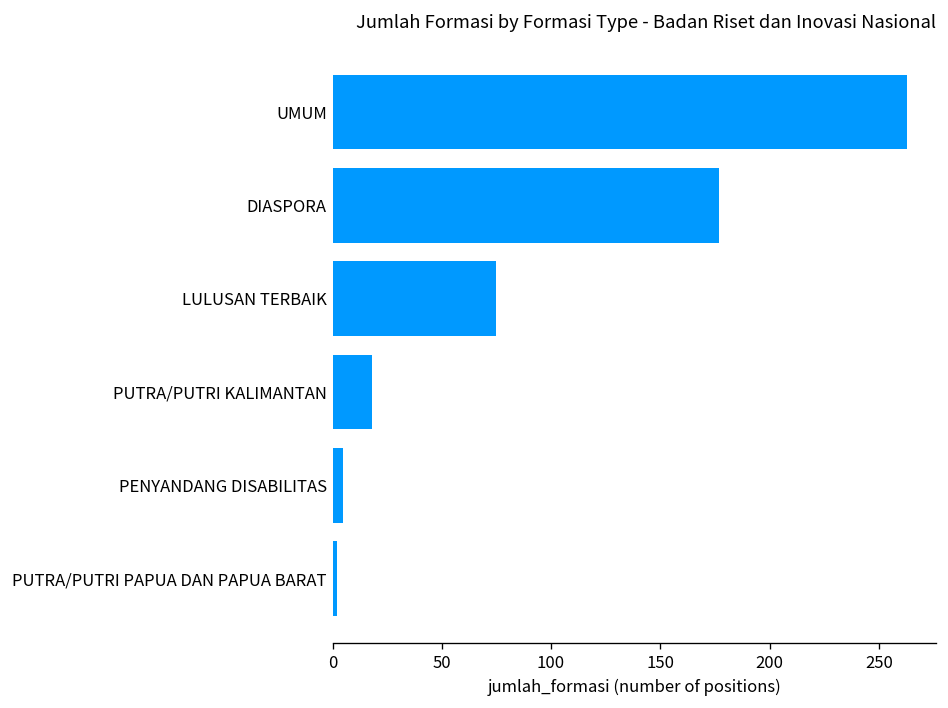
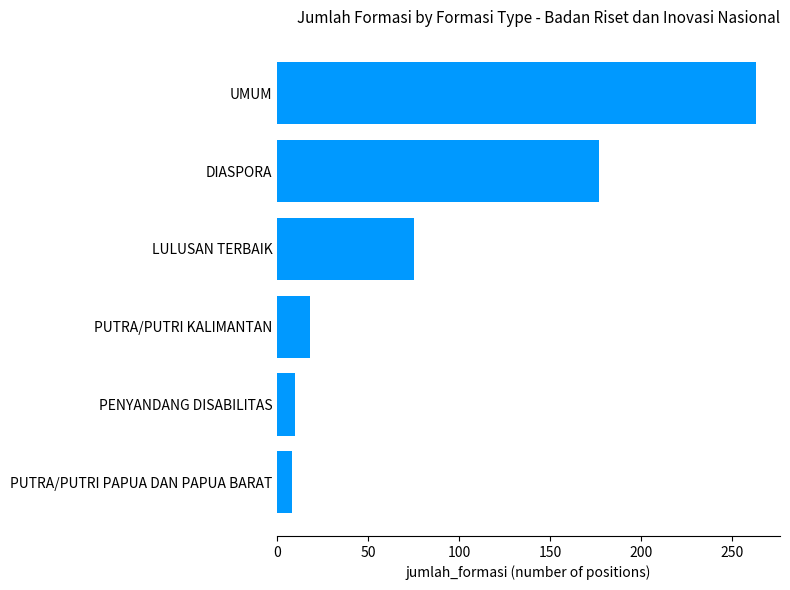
  {
    "UMUM": 263,
    "DIASPORA": 177,
    "LULUSAN TERBAIK": 75,
    "PUTRA/PUTRI KALIMANTAN": 18,
-   "PENYANDANG DISABILITAS": 5,
-   "PUTRA/PUTRI PAPUA DAN PAPUA BARAT": 2
+   "PENYANDANG DISABILITAS": 10,
+   "PUTRA/PUTRI PAPUA DAN PAPUA BARAT": 8
  }
